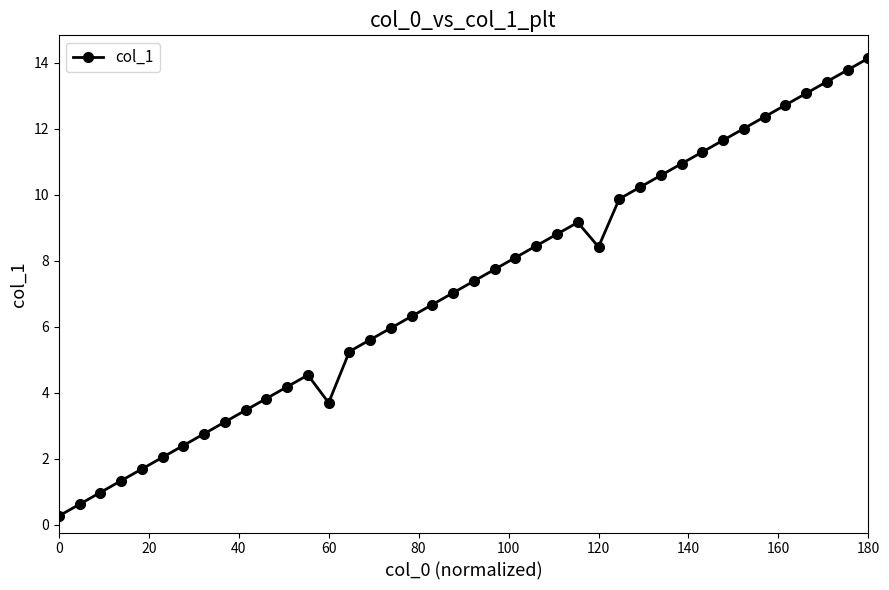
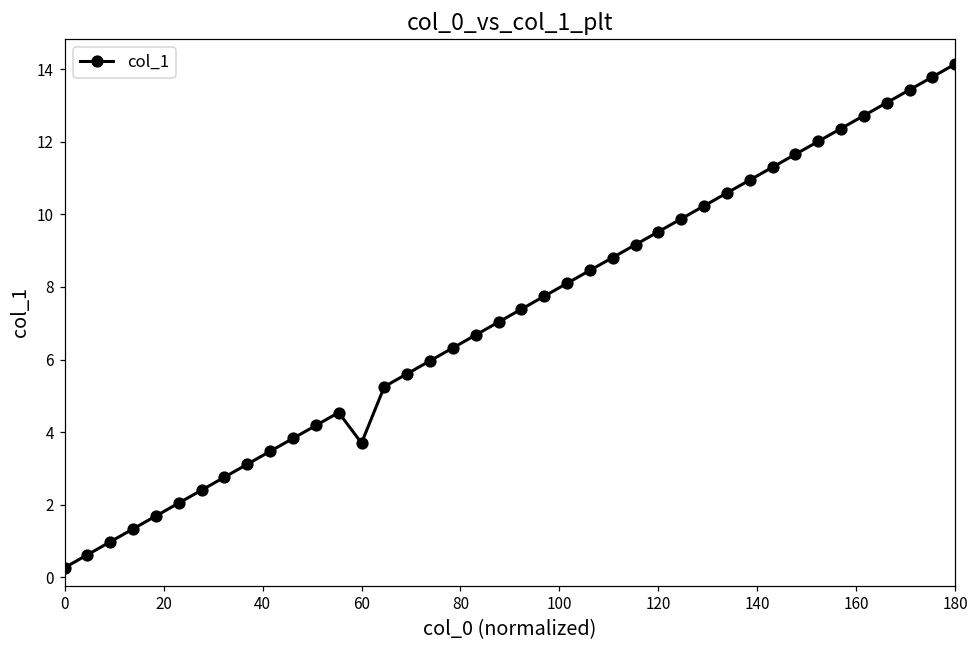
  {
    "0": 0.3,
    "60": 3.7,
-   "120": 8.4,
+   "120": 9.5,
    "180": 14.1
  }
